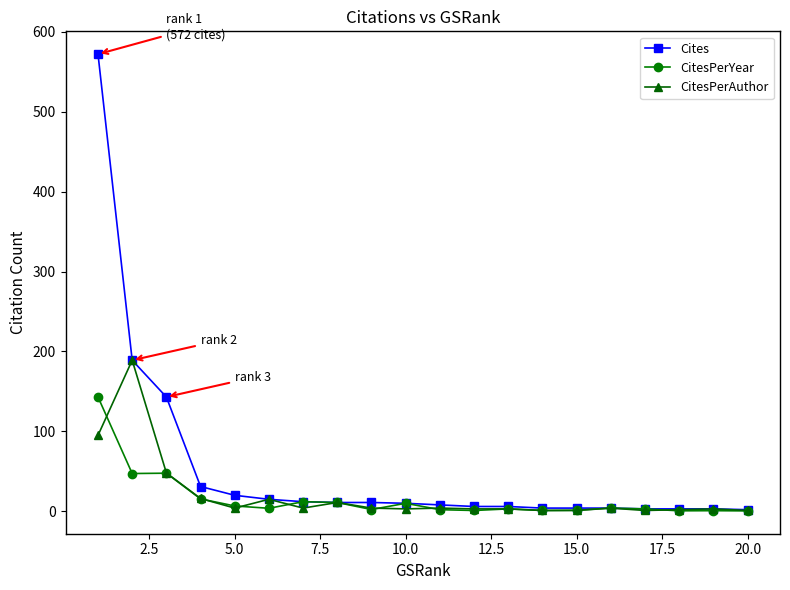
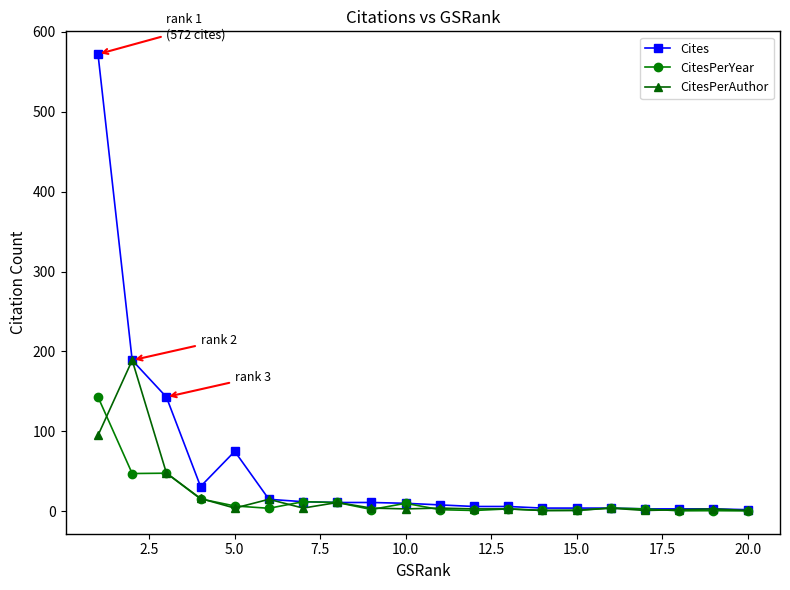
  {
    "Cites": {
-     "5.0": 20
+     "5.0": 80
    }
  }
